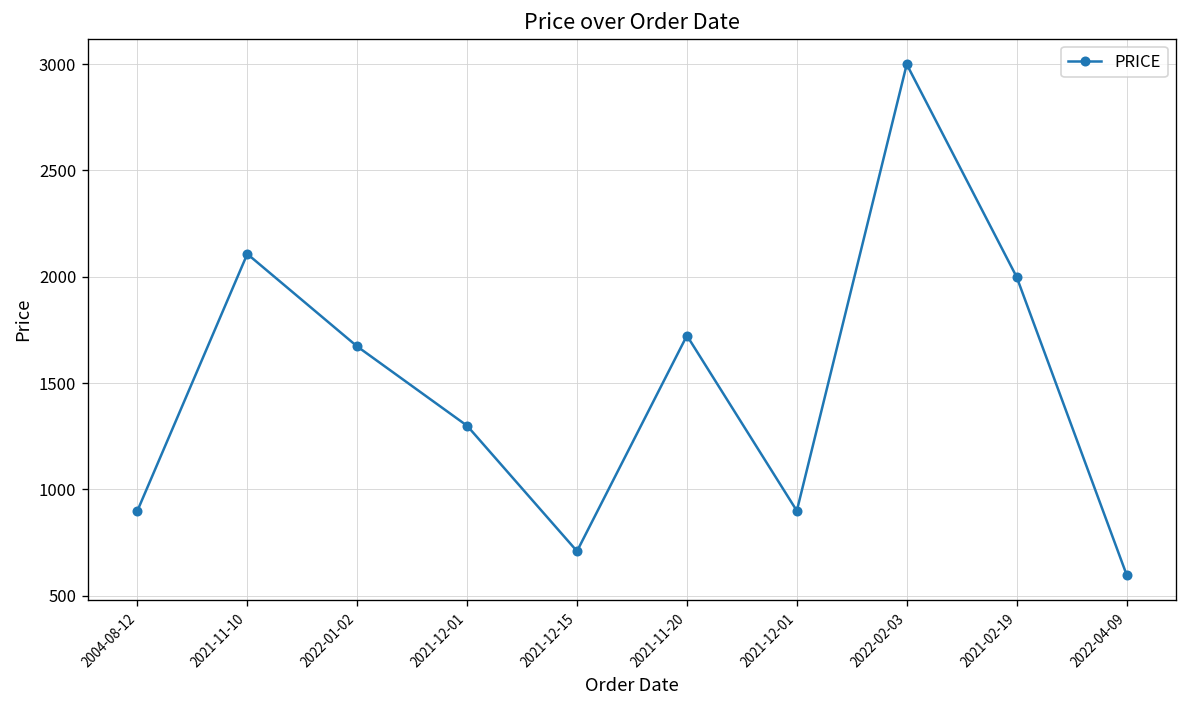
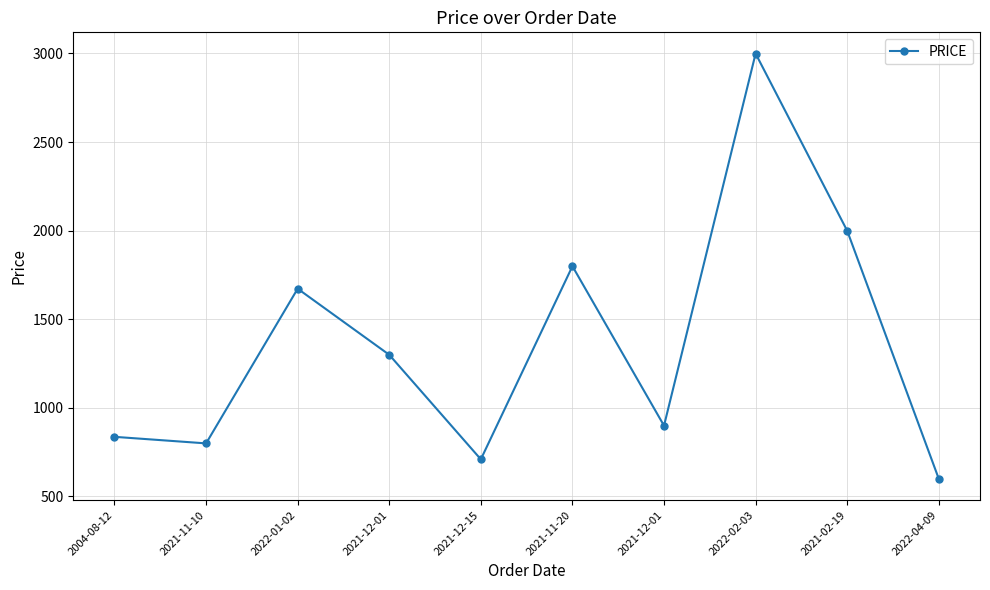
  {
-   "2004-08-12": 900,
-   "2021-11-10": 2110,
+   "2004-08-12": 840,
+   "2021-11-10": 800,
    "2022-01-02": 1670,
    "2021-12-15": 710,
-   "2021-11-20": 1720,
+   "2021-11-20": 1800,
    "2022-02-03": 3000,
    "2021-02-19": 2000,
    "2022-04-09": 600
  }
